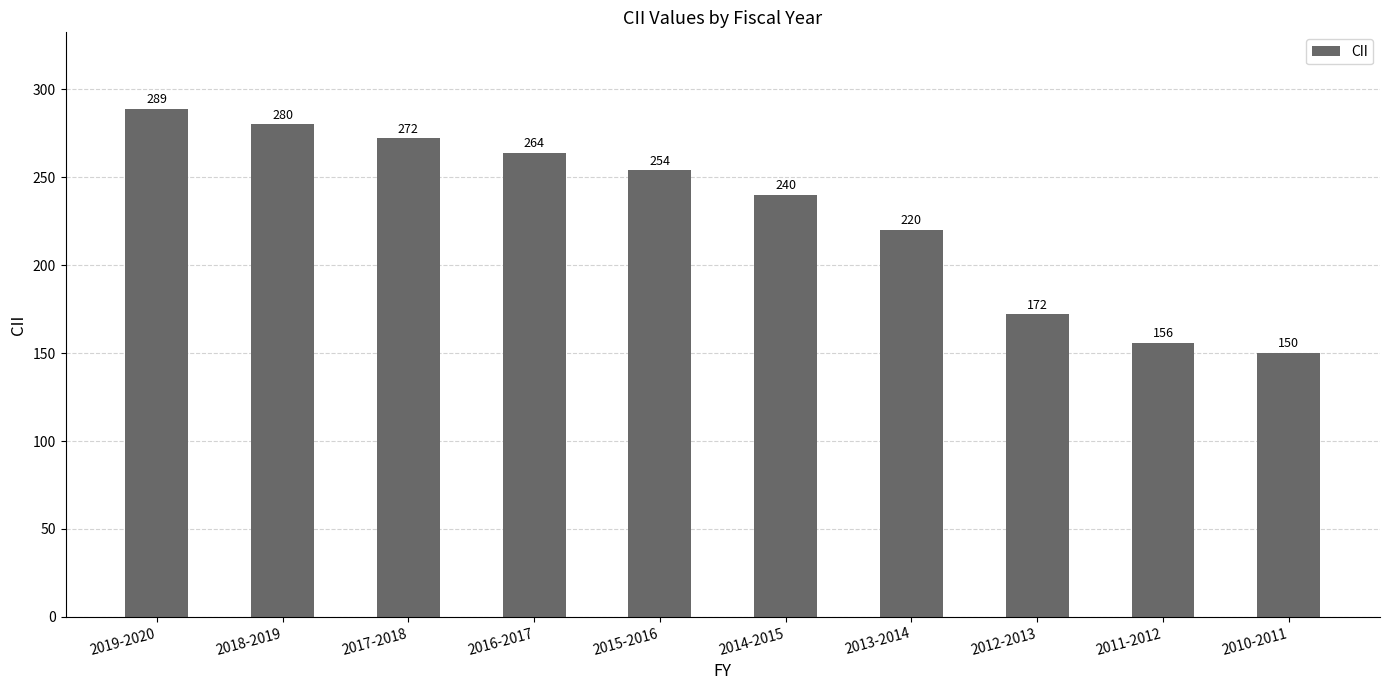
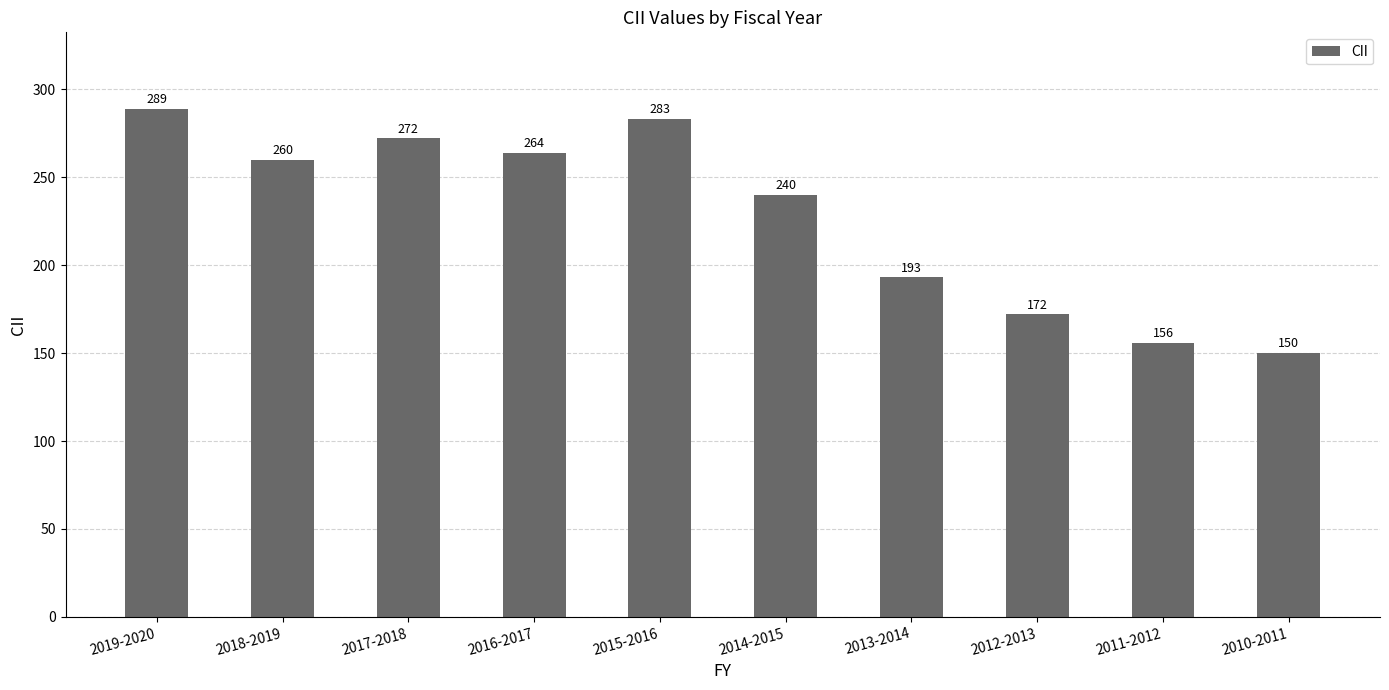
  {
    "2019-2020": 289,
-   "2018-2019": 280,
+   "2018-2019": 260,
    "2017-2018": 272,
    "2016-2017": 264,
-   "2015-2016": 254,
+   "2015-2016": 283,
    "2014-2015": 240,
-   "2013-2014": 220,
+   "2013-2014": 193,
    "2012-2013": 172,
    "2011-2012": 156,
    "2010-2011": 150
  }
